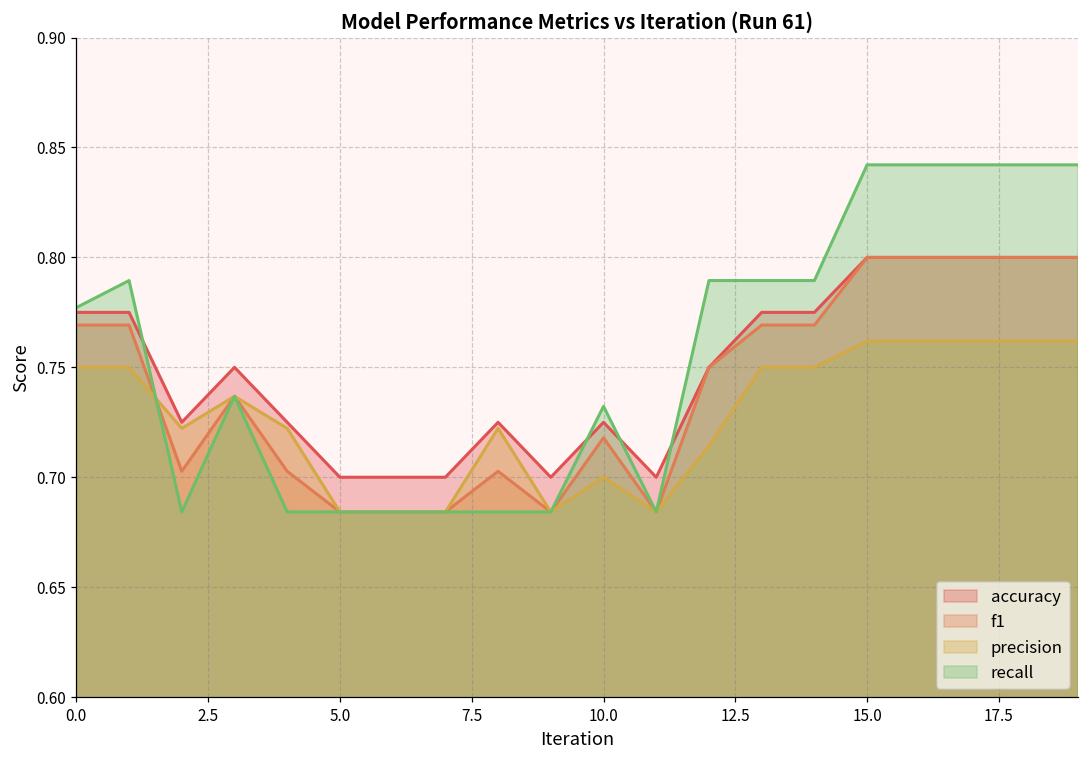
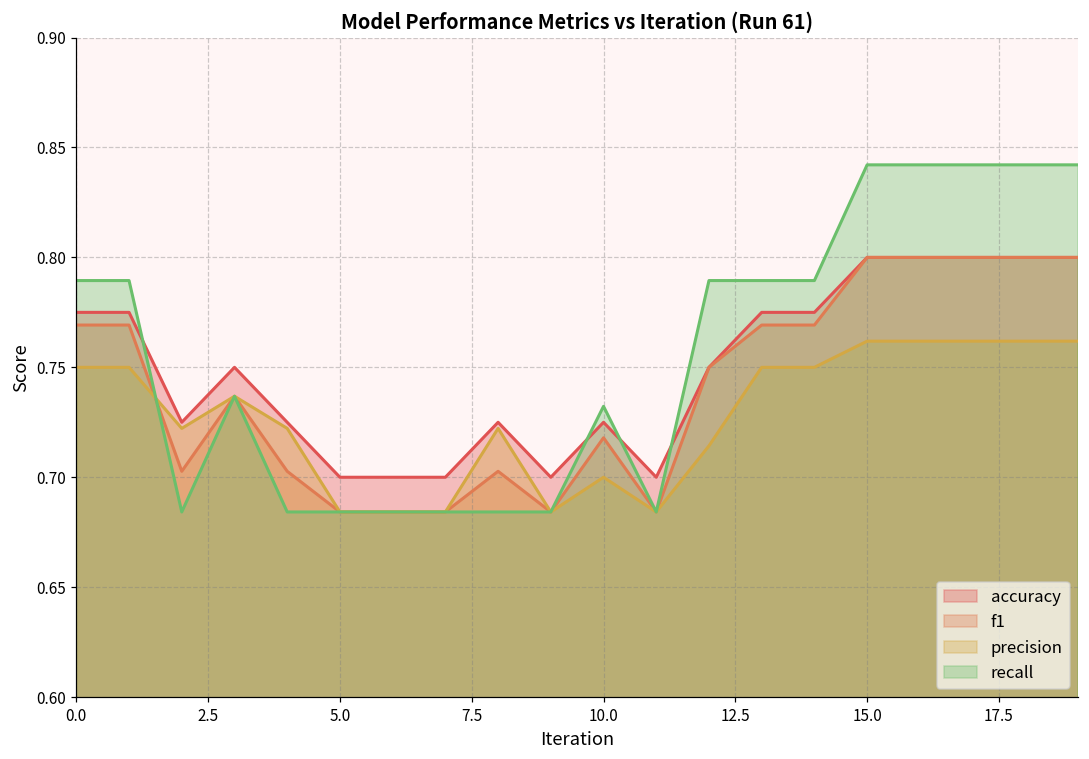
  {
    "recall": {
-     "0.0": 0.777,
+     "0.0": 0.789,
      "10.0": 0.732,
      "15.0": 0.842
    }
  }
